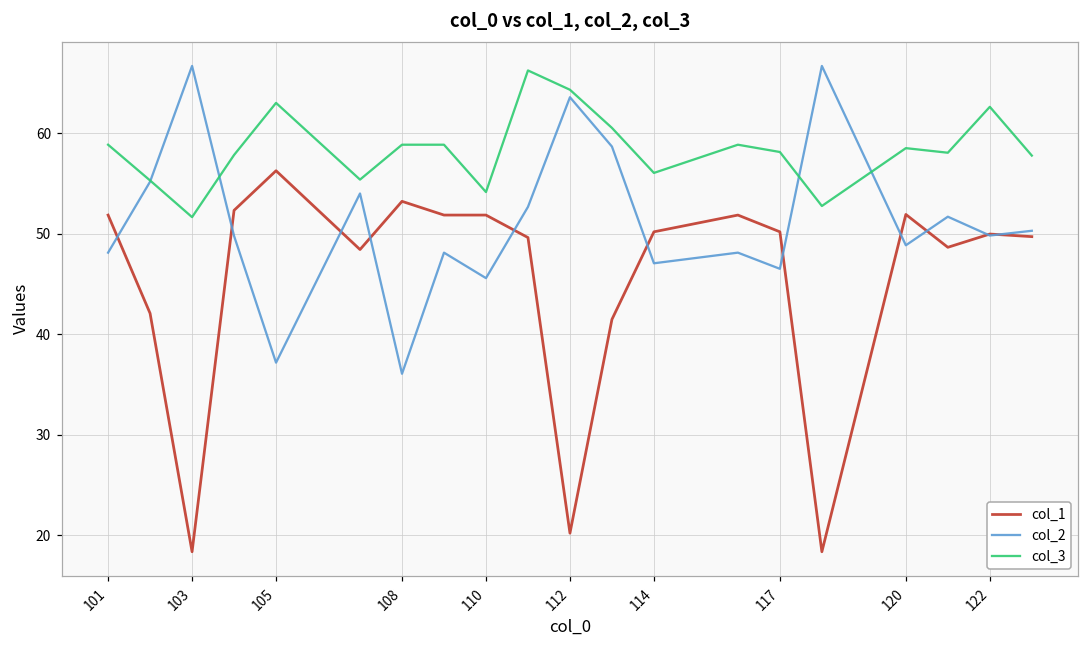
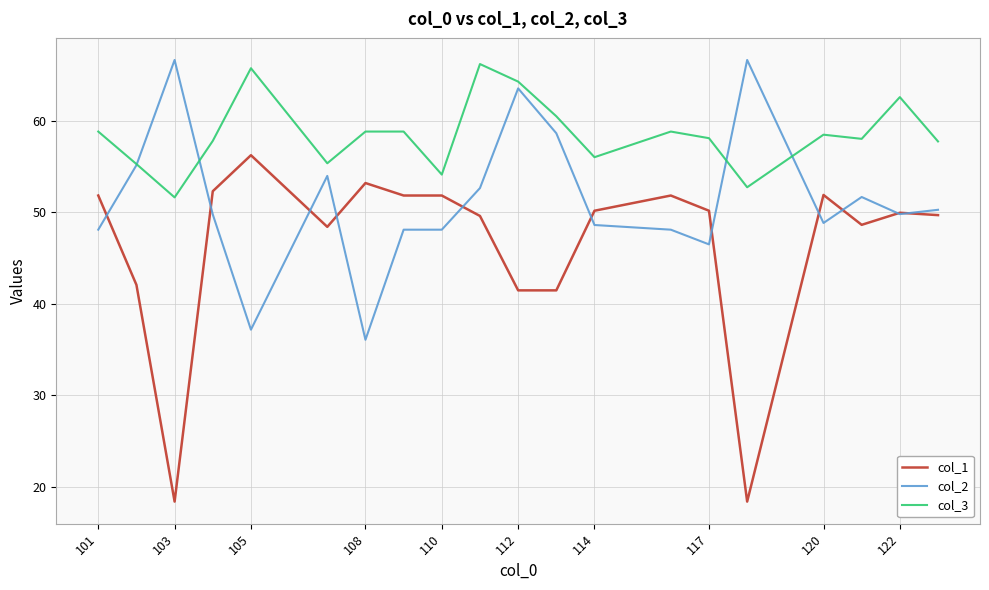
  {
    "col_1": {
      "101": 52,
      "103": 18,
      "105": 56,
      "108": 53,
      "110": 52,
-     "112": 20,
+     "112": 41,
      "114": 50,
      "117": 50,
      "120": 52
    },
    "col_2": {
      "101": 48,
      "103": 67,
      "105": 37,
      "108": 36,
-     "110": 46,
+     "110": 48,
      "112": 64,
-     "114": 47,
+     "114": 49,
      "117": 47,
      "120": 49
    },
    "col_3": {
      "101": 59,
      "103": 52,
-     "105": 63,
+     "105": 66,
      "108": 59,
      "110": 54,
      "112": 64,
      "114": 56,
      "117": 58,
      "120": 59,
      "122": 63
    }
  }
